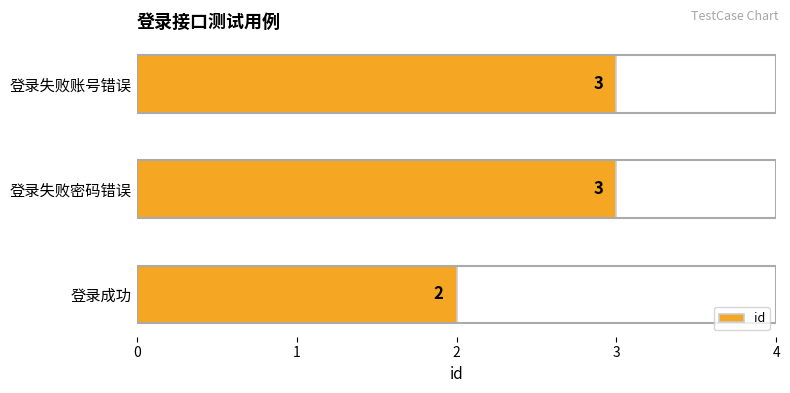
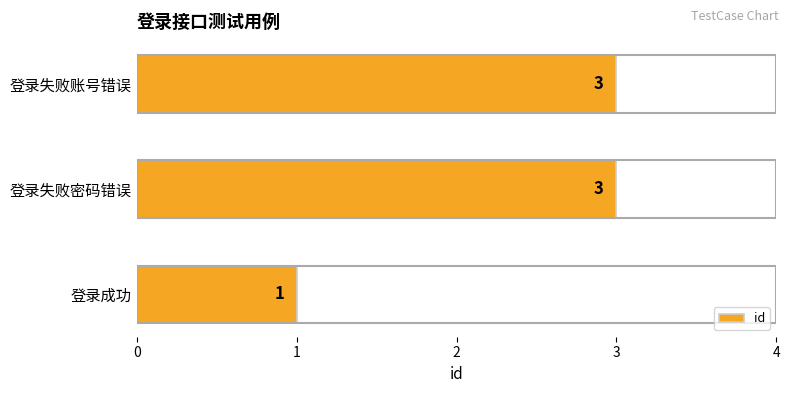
  {
    "登录失败账号错误": 3,
    "登录失败密码错误": 3,
-   "登录成功": 2
+   "登录成功": 1
  }
